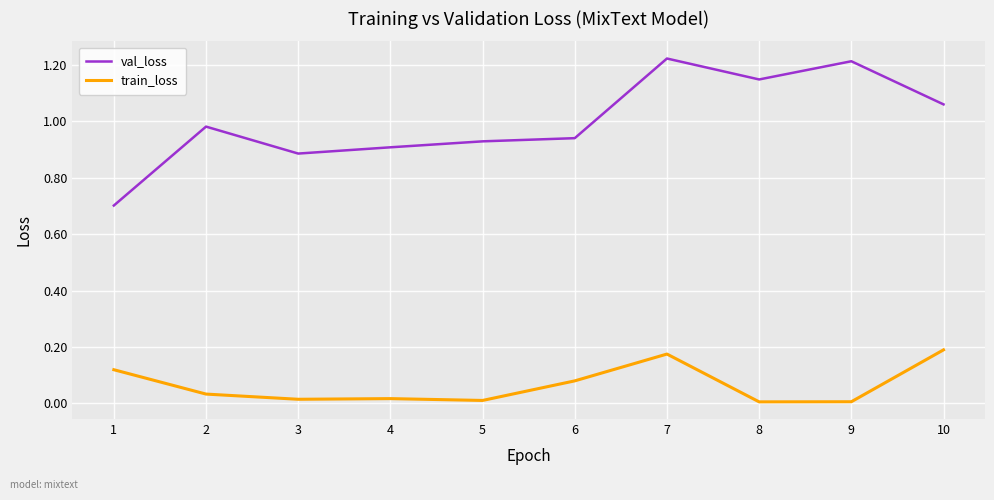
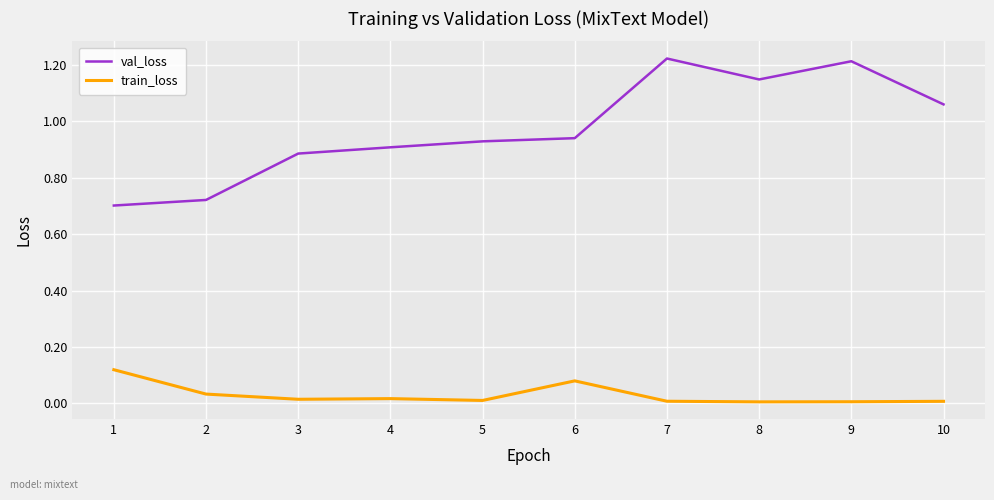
  {
    "val_loss": {
      "1": 0.70,
-     "2": 0.98,
+     "2": 0.72,
      "3": 0.89,
      "4": 0.91,
      "5": 0.93,
      "6": 0.94,
      "7": 1.22,
      "8": 1.15,
      "9": 1.21,
      "10": 1.06
    },
    "train_loss": {
      "1": 0.12,
      "2": 0.03,
      "3": 0.01,
      "4": 0.02,
      "5": 0.01,
      "6": 0.08,
-     "7": 0.17,
+     "7": 0.01,
      "8": 0.01,
      "9": 0.01,
-     "10": 0.19
+     "10": 0.01
    }
  }
